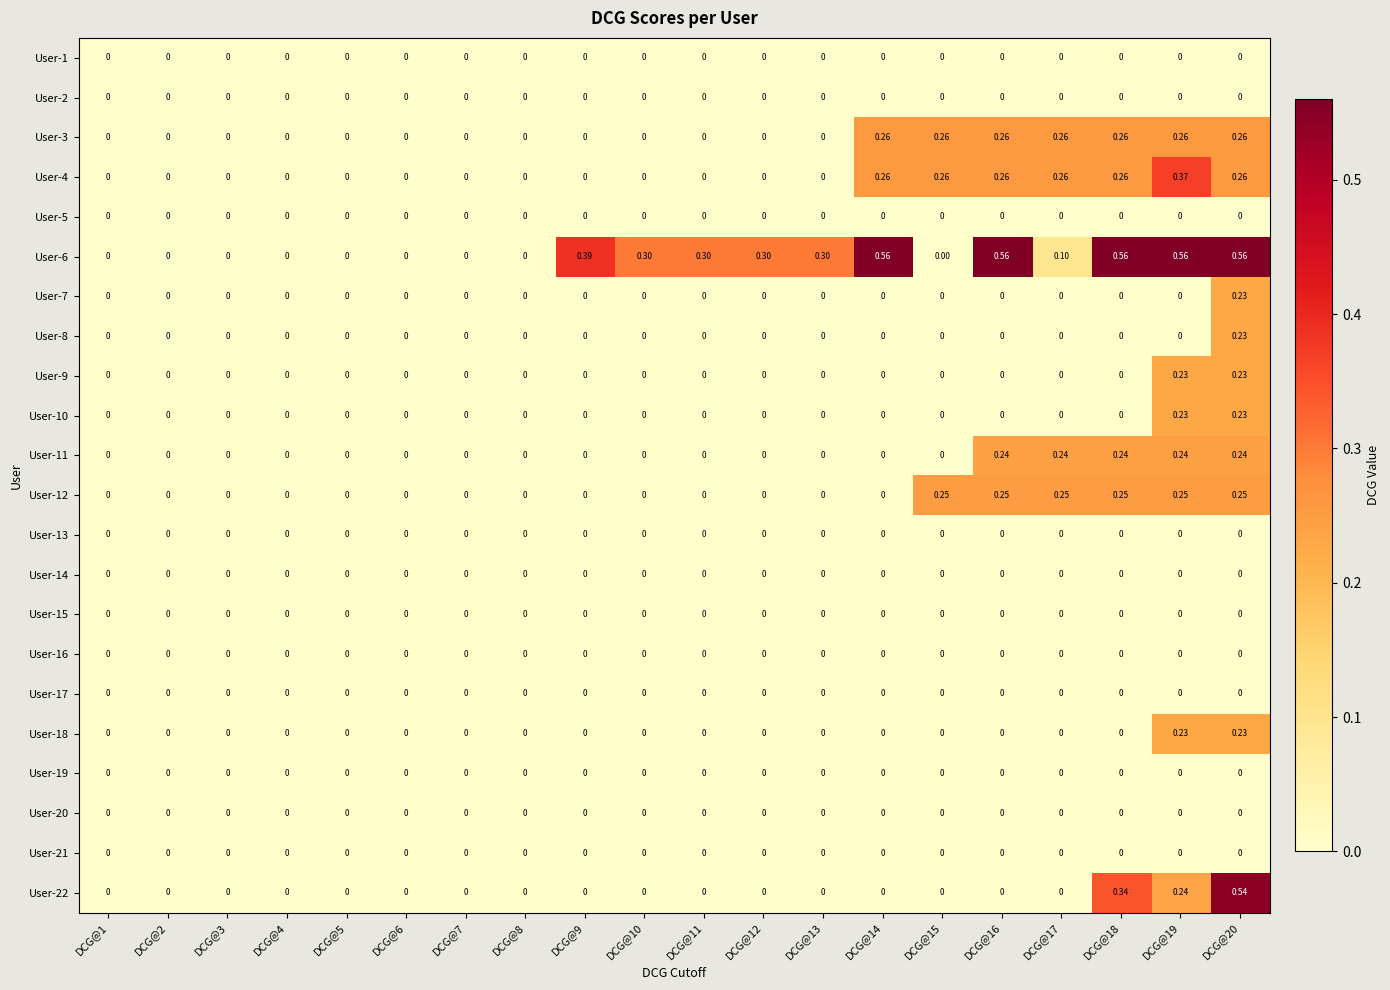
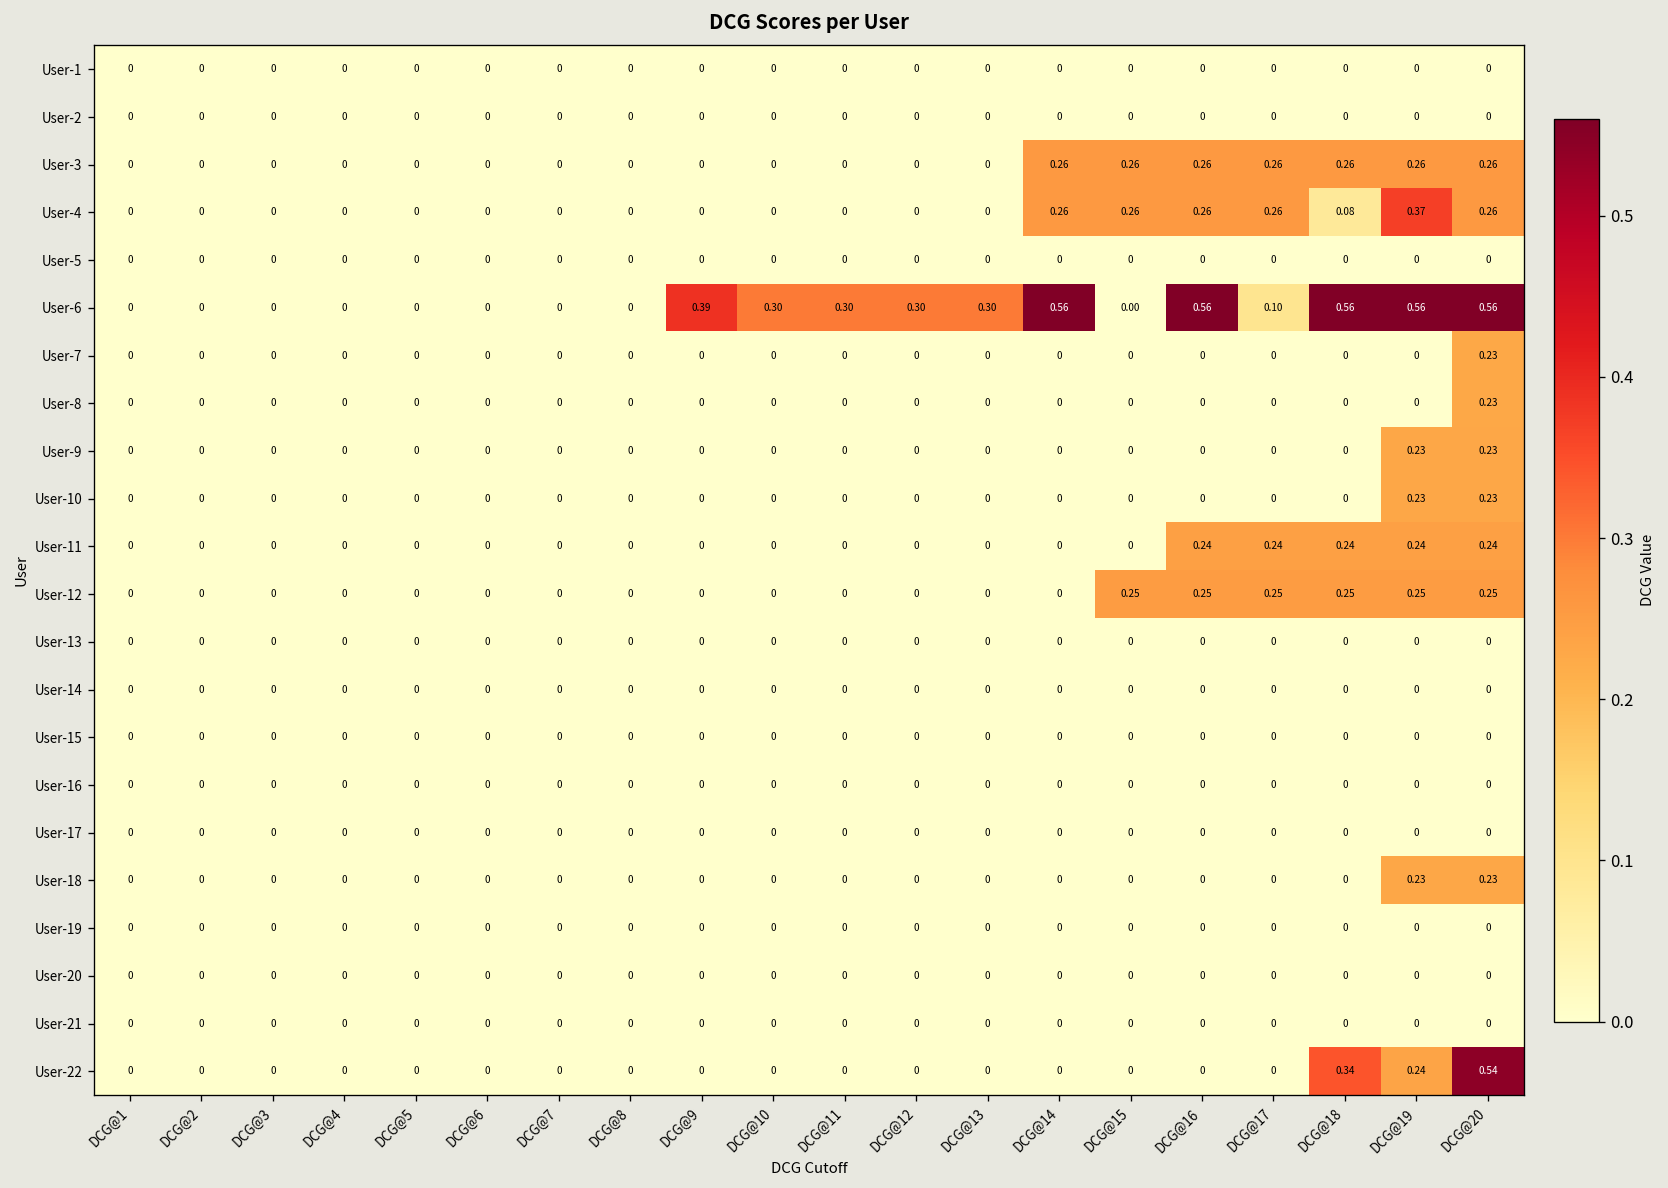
  {
    "User-4": {
      "DCG@1": 0,
      "DCG@2": 0,
      "DCG@3": 0,
      "DCG@4": 0,
      "DCG@5": 0,
      "DCG@6": 0,
      "DCG@7": 0,
      "DCG@8": 0,
      "DCG@9": 0,
      "DCG@10": 0,
      "DCG@11": 0,
      "DCG@12": 0,
      "DCG@13": 0,
      "DCG@14": 0.26,
      "DCG@15": 0.26,
      "DCG@16": 0.26,
      "DCG@17": 0.26,
-     "DCG@18": 0.26,
+     "DCG@18": 0.08,
      "DCG@19": 0.37,
      "DCG@20": 0.26
    }
  }
